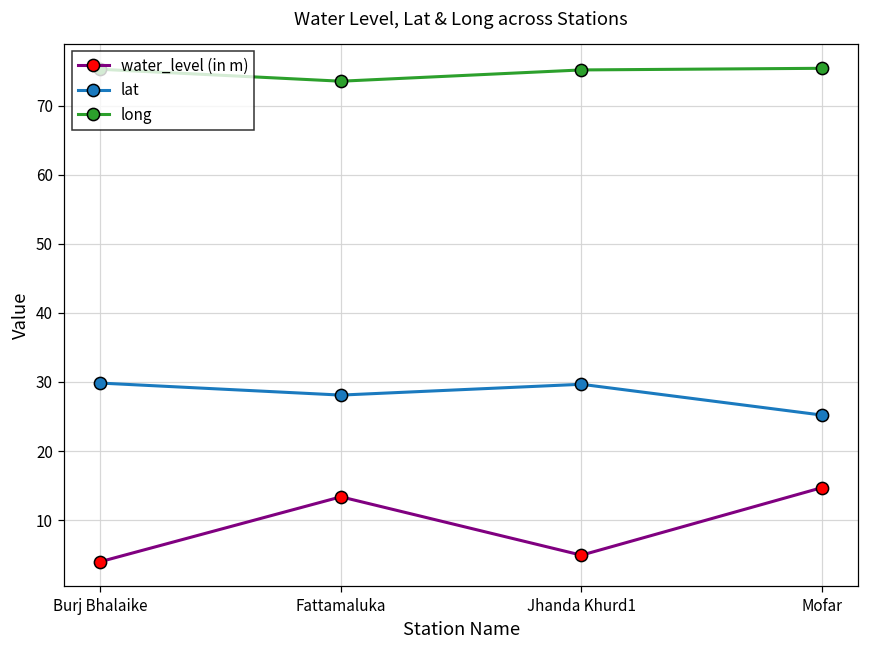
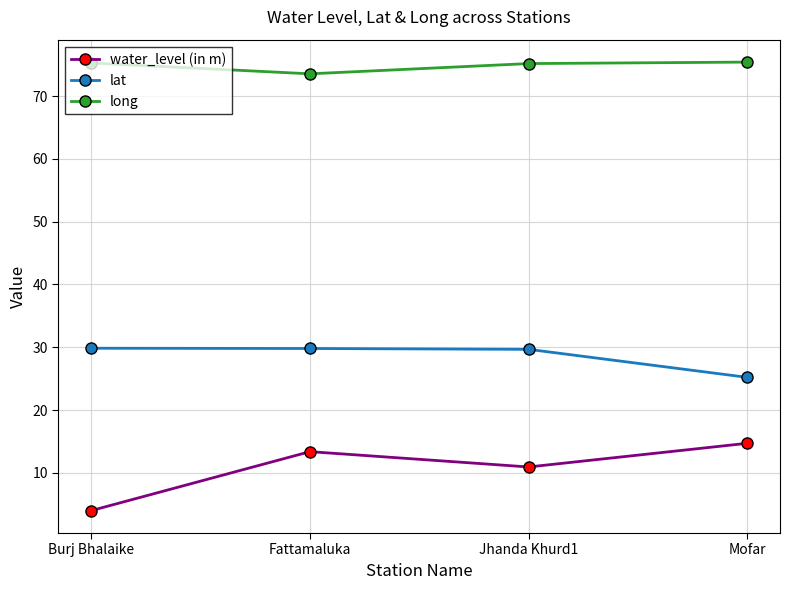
  {
    "water_level (in m)": {
      "Burj Bhalaike": 4,
      "Fattamaluka": 13,
-     "Jhanda Khurd1": 5,
+     "Jhanda Khurd1": 11,
      "Mofar": 15
    },
    "lat": {
      "Burj Bhalaike": 30,
-     "Fattamaluka": 28,
+     "Fattamaluka": 30,
      "Jhanda Khurd1": 30,
      "Mofar": 25
    },
    "long": {
      "Fattamaluka": 74,
      "Jhanda Khurd1": 75,
      "Mofar": 75
    }
  }
